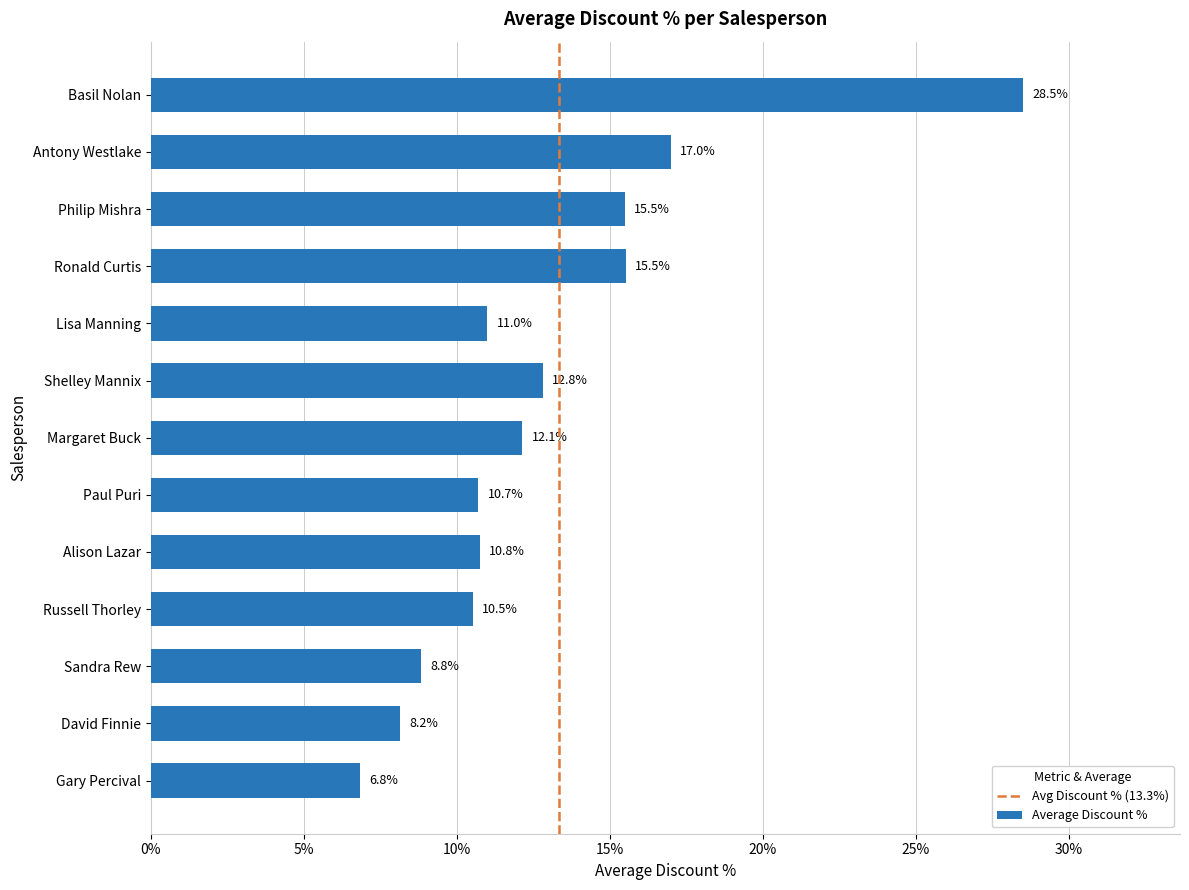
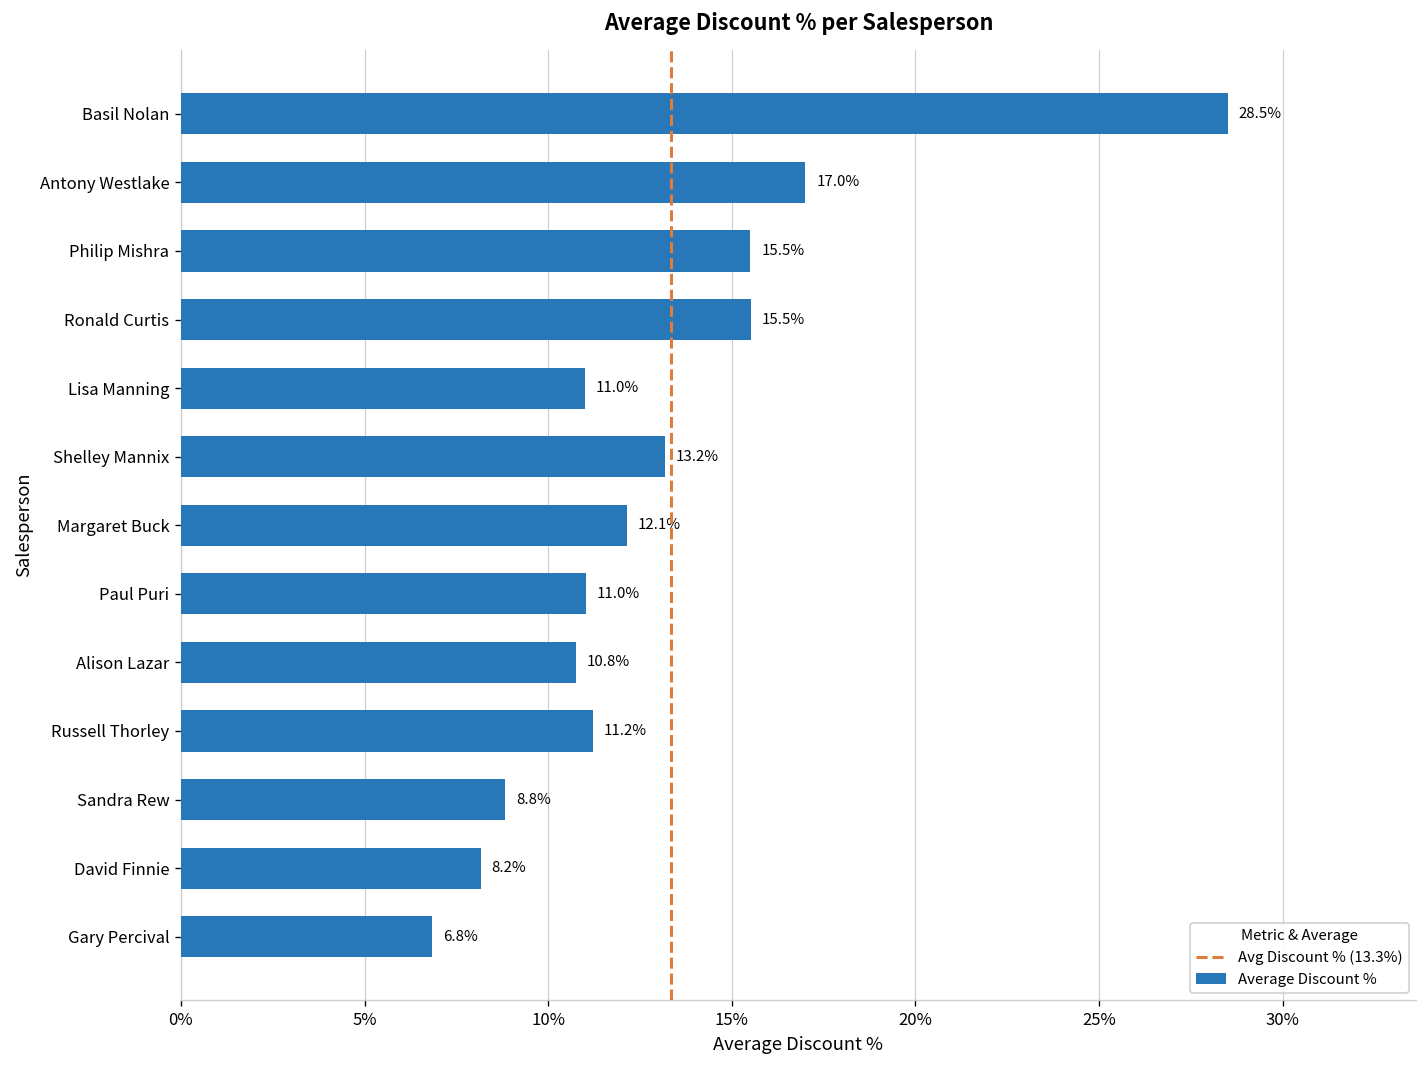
  {
    "Basil Nolan": "28.5%",
    "Antony Westlake": "17.0%",
    "Philip Mishra": "15.5%",
    "Ronald Curtis": "15.5%",
    "Lisa Manning": "11.0%",
-   "Shelley Mannix": "12.8%",
+   "Shelley Mannix": "13.2%",
    "Margaret Buck": "12.1%",
-   "Paul Puri": "10.7%",
+   "Paul Puri": "11.0%",
    "Alison Lazar": "10.8%",
-   "Russell Thorley": "10.5%",
+   "Russell Thorley": "11.2%",
    "Sandra Rew": "8.8%",
    "David Finnie": "8.2%",
    "Gary Percival": "6.8%"
  }
